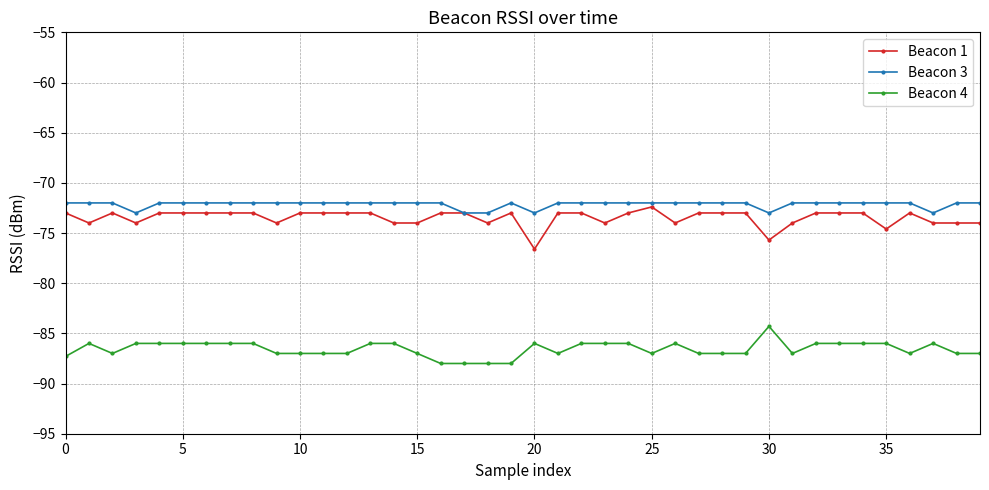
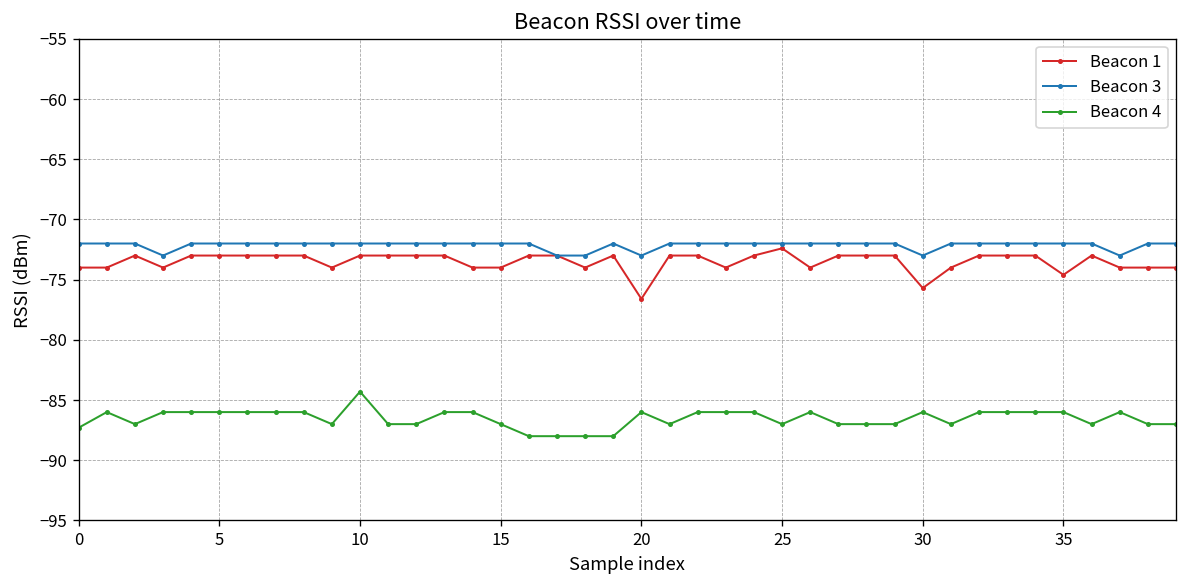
  {
    "Beacon 1": {
-     "0": -73,
+     "0": -74,
      "5": -73,
      "10": -73,
      "15": -74,
      "20": -76.6,
      "25": -72.4,
      "30": -75.7,
      "35": -74.6
    },
    "Beacon 3": {
      "0": -72.0,
      "5": -72.0,
      "10": -72.0,
      "15": -72.0,
      "20": -73.0,
      "25": -72.0,
      "30": -73.0,
      "35": -72.0
    },
    "Beacon 4": {
      "0": -87.3,
      "5": -86.0,
-     "10": -87.0,
+     "10": -84.3,
      "15": -87.0,
      "20": -86.0,
      "25": -87.0,
-     "30": -84.3,
+     "30": -86.0,
      "35": -86.0
    }
  }
